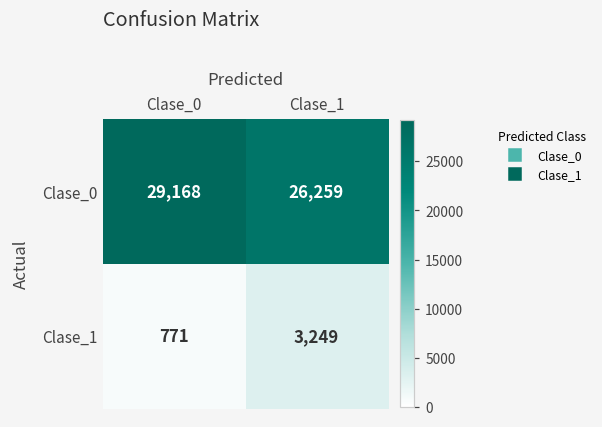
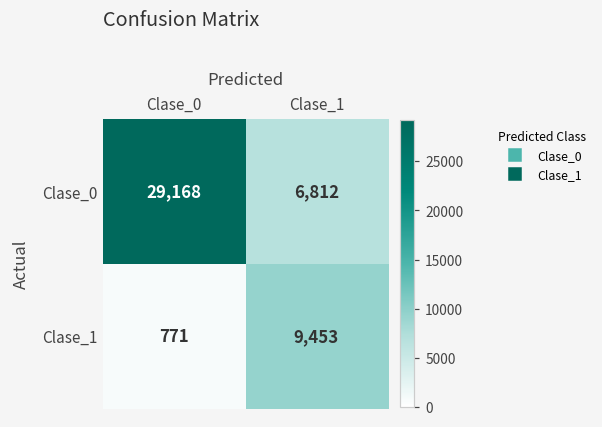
  {
    "Clase_0": {
      "Clase_0": "29,168",
-     "Clase_1": "26,259"
+     "Clase_1": "6,812"
    },
    "Clase_1": {
      "Clase_0": "771",
-     "Clase_1": "3,249"
+     "Clase_1": "9,453"
    }
  }
